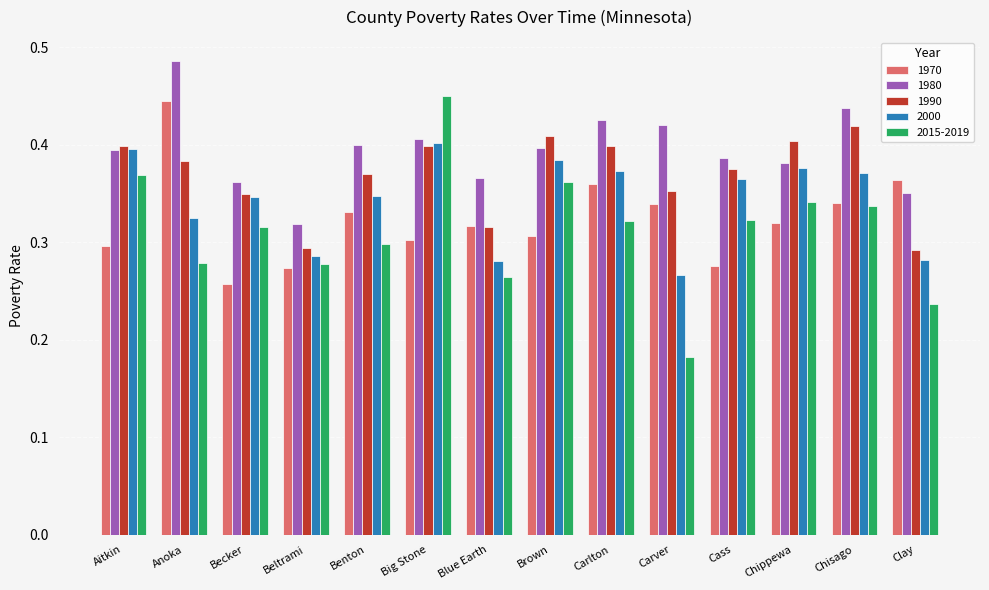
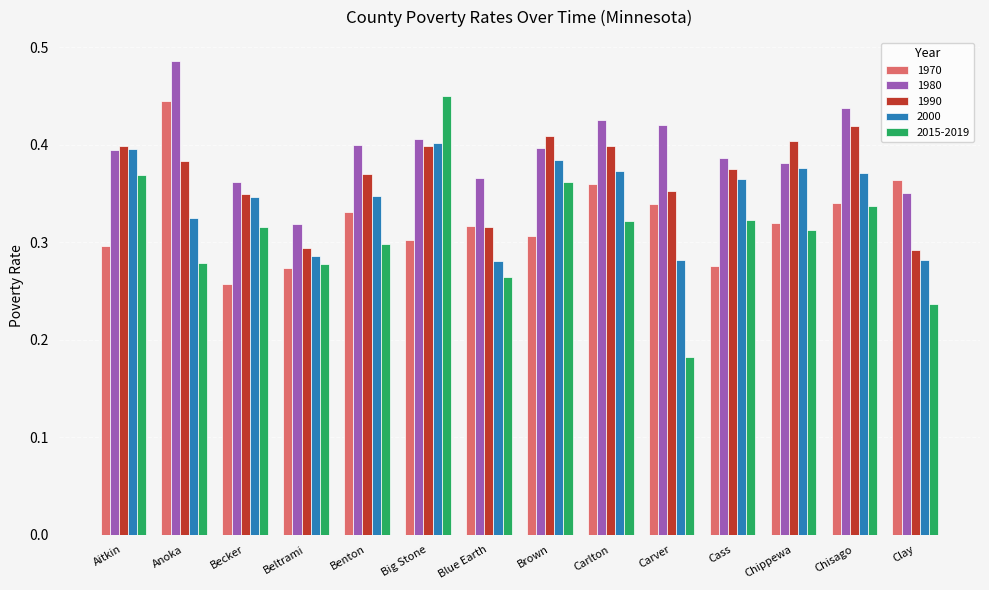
  {
    "1970": {
      "Aitkin": 0.30,
      "Anoka": 0.45,
      "Becker": 0.26,
      "Beltrami": 0.27,
      "Benton": 0.33,
      "Big Stone": 0.30,
      "Blue Earth": 0.32,
      "Brown": 0.31,
      "Carlton": 0.36,
      "Carver": 0.34,
      "Cass": 0.28,
      "Chippewa": 0.32,
      "Chisago": 0.34,
      "Clay": 0.36
    },
    "1980": {
      "Aitkin": 0.39,
      "Anoka": 0.49,
      "Becker": 0.36,
      "Beltrami": 0.32,
      "Benton": 0.40,
      "Big Stone": 0.41,
      "Blue Earth": 0.37,
      "Brown": 0.40,
      "Carlton": 0.43,
      "Carver": 0.42,
      "Cass": 0.39,
      "Chippewa": 0.38,
      "Chisago": 0.44,
      "Clay": 0.35
    },
    "1990": {
      "Aitkin": 0.40,
      "Anoka": 0.38,
      "Becker": 0.35,
      "Beltrami": 0.29,
      "Benton": 0.37,
      "Big Stone": 0.40,
      "Blue Earth": 0.32,
      "Brown": 0.41,
      "Carlton": 0.40,
      "Carver": 0.35,
      "Cass": 0.38,
      "Chippewa": 0.40,
      "Chisago": 0.42,
      "Clay": 0.29
    },
    "2000": {
      "Aitkin": 0.40,
      "Anoka": 0.32,
      "Becker": 0.35,
      "Beltrami": 0.29,
      "Benton": 0.35,
      "Big Stone": 0.40,
      "Blue Earth": 0.28,
      "Brown": 0.38,
      "Carlton": 0.37,
-     "Carver": 0.27,
+     "Carver": 0.28,
      "Cass": 0.36,
      "Chippewa": 0.38,
      "Chisago": 0.37,
      "Clay": 0.28
    },
    "2015-2019": {
      "Aitkin": 0.37,
      "Anoka": 0.28,
      "Becker": 0.32,
      "Beltrami": 0.28,
      "Benton": 0.30,
      "Big Stone": 0.45,
      "Blue Earth": 0.26,
      "Brown": 0.36,
      "Carlton": 0.32,
      "Carver": 0.18,
      "Cass": 0.32,
-     "Chippewa": 0.34,
+     "Chippewa": 0.31,
      "Chisago": 0.34,
      "Clay": 0.24
    }
  }
